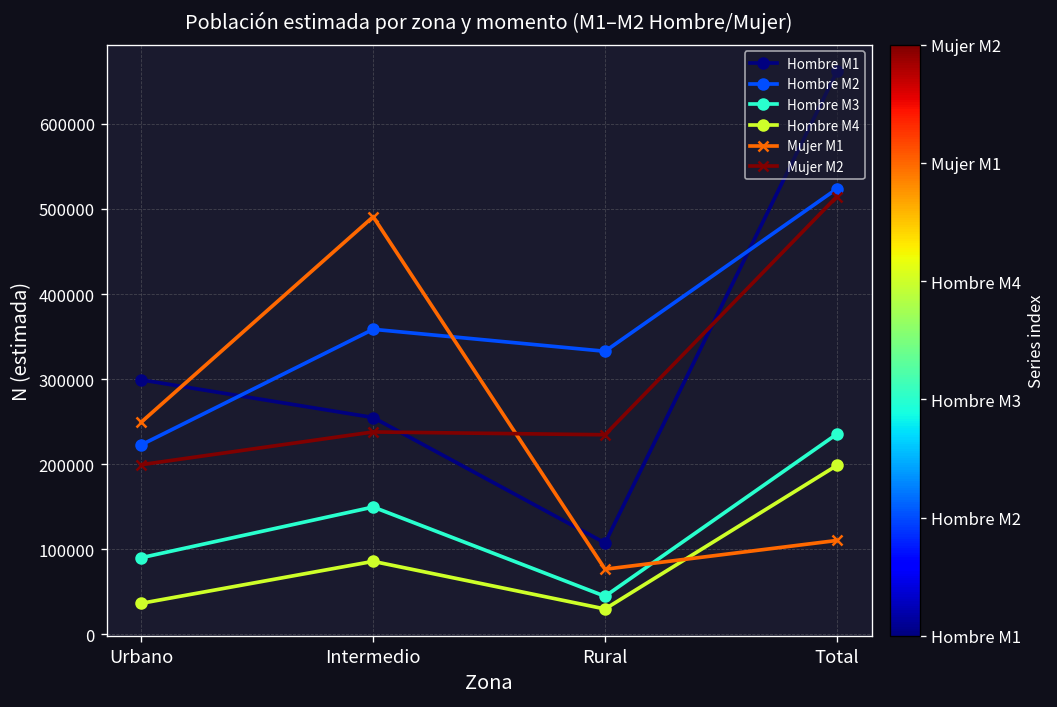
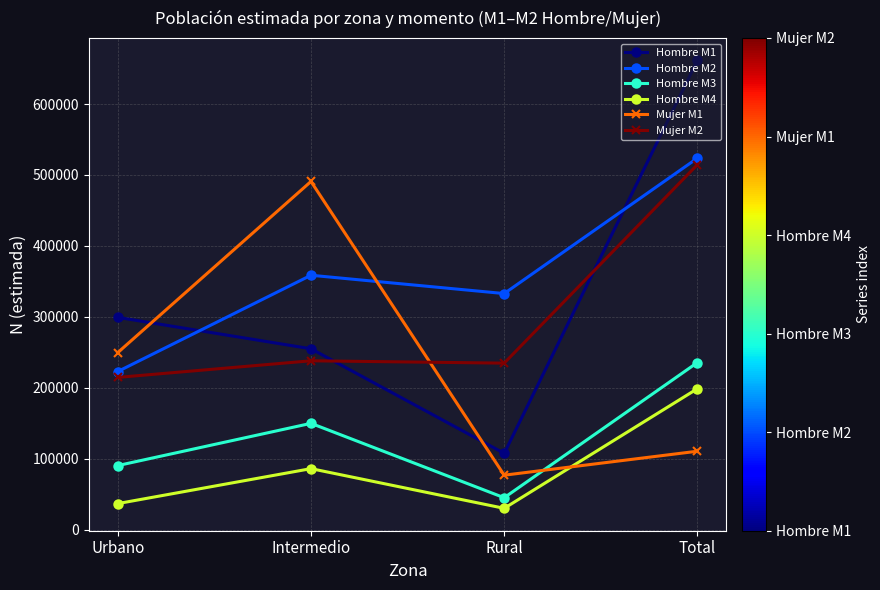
  {
    "Hombre M1": {
      "Urbano": 300000,
      "Intermedio": 250000,
      "Rural": 110000
    },
    "Hombre M2": {
      "Urbano": 220000,
      "Intermedio": 360000,
      "Rural": 330000,
      "Total": 520000
    },
    "Hombre M3": {
      "Urbano": 90000,
      "Intermedio": 150000,
      "Rural": 40000,
      "Total": 240000
    },
    "Hombre M4": {
      "Urbano": 40000,
      "Intermedio": 90000,
      "Rural": 30000,
      "Total": 200000
    },
    "Mujer M1": {
      "Urbano": 250000,
      "Intermedio": 490000,
      "Rural": 80000,
      "Total": 110000
    },
    "Mujer M2": {
-     "Urbano": 200000,
+     "Urbano": 210000,
      "Intermedio": 240000,
      "Rural": 230000,
      "Total": 510000
    }
  }
